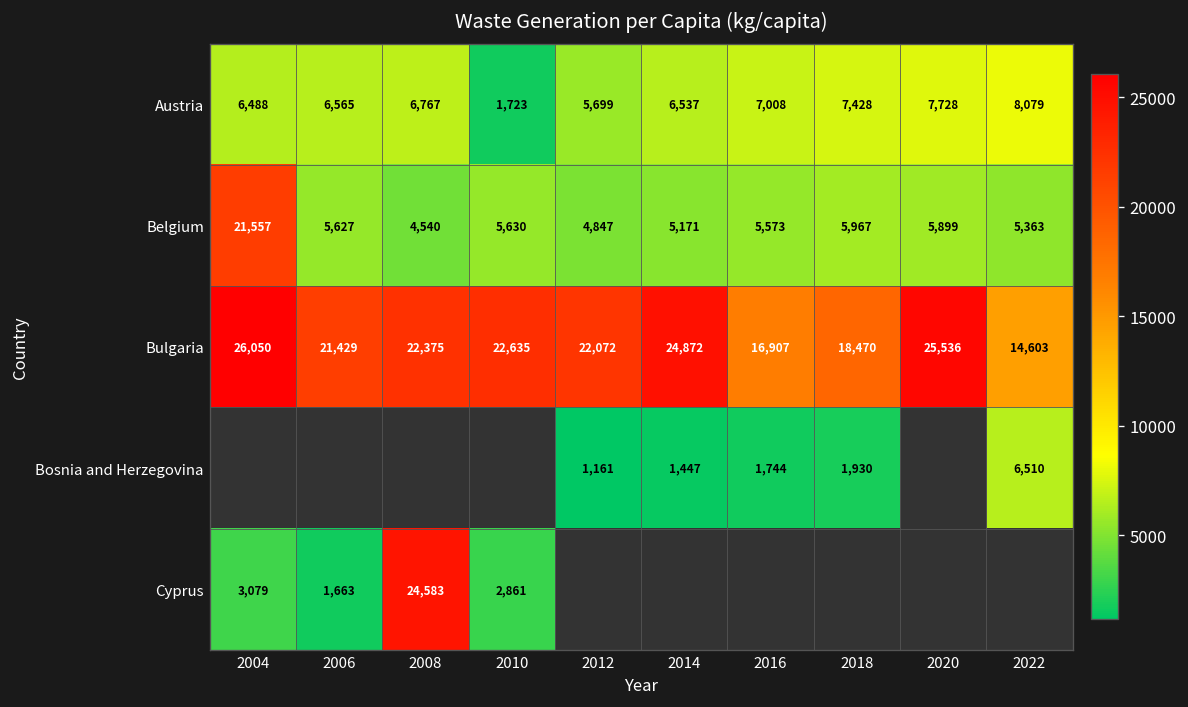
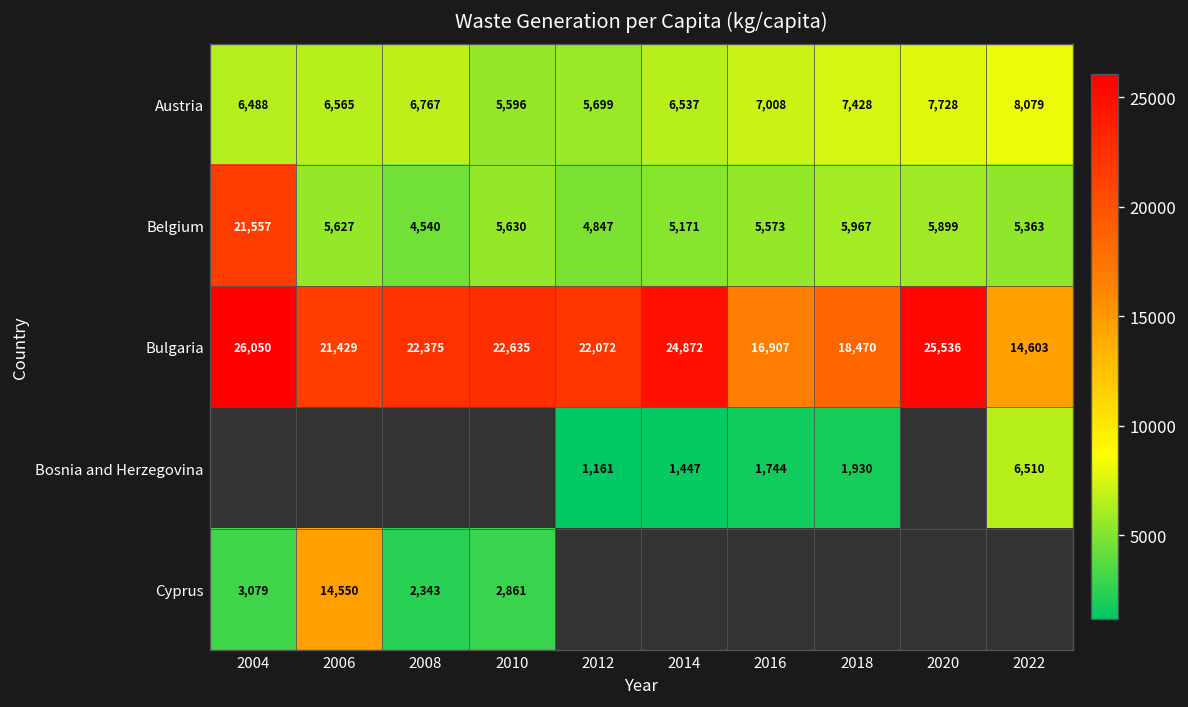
  {
    "Austria": {
      "2004": "6,488",
      "2006": "6,565",
      "2008": "6,767",
-     "2010": "1,723",
+     "2010": "5,596",
      "2012": "5,699",
      "2014": "6,537",
      "2016": "7,008",
      "2018": "7,428",
      "2020": "7,728",
      "2022": "8,079"
    },
    "Belgium": {
      "2004": "21,557",
      "2006": "5,627",
      "2008": "4,540",
      "2010": "5,630",
      "2012": "4,847",
      "2014": "5,171",
      "2016": "5,573",
      "2018": "5,967",
      "2020": "5,899",
      "2022": "5,363"
    },
    "Bulgaria": {
      "2004": "26,050",
      "2006": "21,429",
      "2008": "22,375",
      "2010": "22,635",
      "2012": "22,072",
      "2014": "24,872",
      "2016": "16,907",
      "2018": "18,470",
      "2020": "25,536",
      "2022": "14,603"
    },
    "Bosnia and Herzegovina": {
      "2012": "1,161",
      "2014": "1,447",
      "2016": "1,744",
      "2018": "1,930",
      "2022": "6,510"
    },
    "Cyprus": {
      "2004": "3,079",
-     "2006": "1,663",
-     "2008": "24,583",
+     "2006": "14,550",
+     "2008": "2,343",
      "2010": "2,861"
    }
  }
